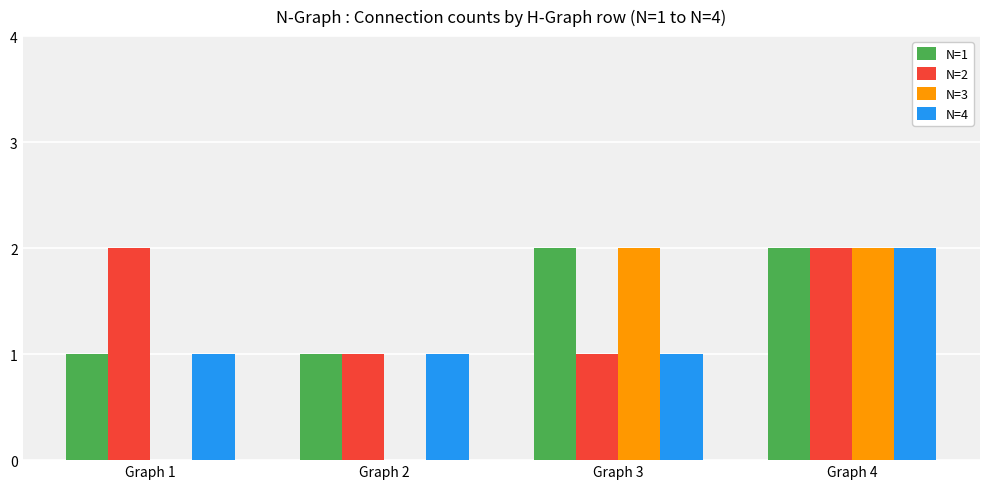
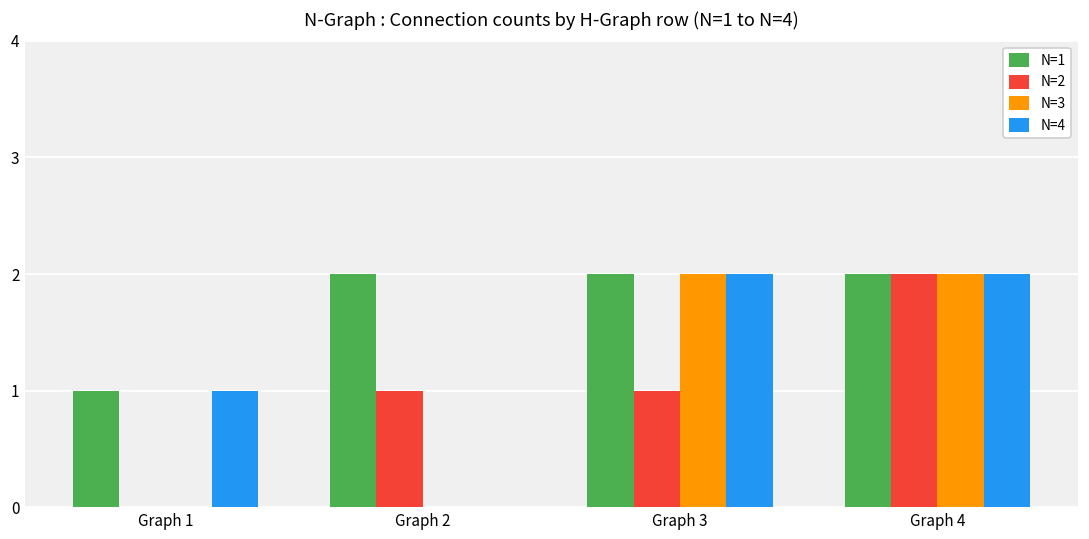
  {
    "N=1": {
      "Graph 1": 1,
-     "Graph 2": 1,
+     "Graph 2": 2,
      "Graph 3": 2,
      "Graph 4": 2
    },
    "N=2": {
-     "Graph 1": 2,
+     "Graph 1": 0,
      "Graph 2": 1,
      "Graph 3": 1,
      "Graph 4": 2
    },
    "N=3": {
      "Graph 1": 0,
      "Graph 2": 0,
      "Graph 3": 2,
      "Graph 4": 2
    },
    "N=4": {
      "Graph 1": 1,
-     "Graph 2": 1,
-     "Graph 3": 1,
+     "Graph 2": 0,
+     "Graph 3": 2,
      "Graph 4": 2
    }
  }
